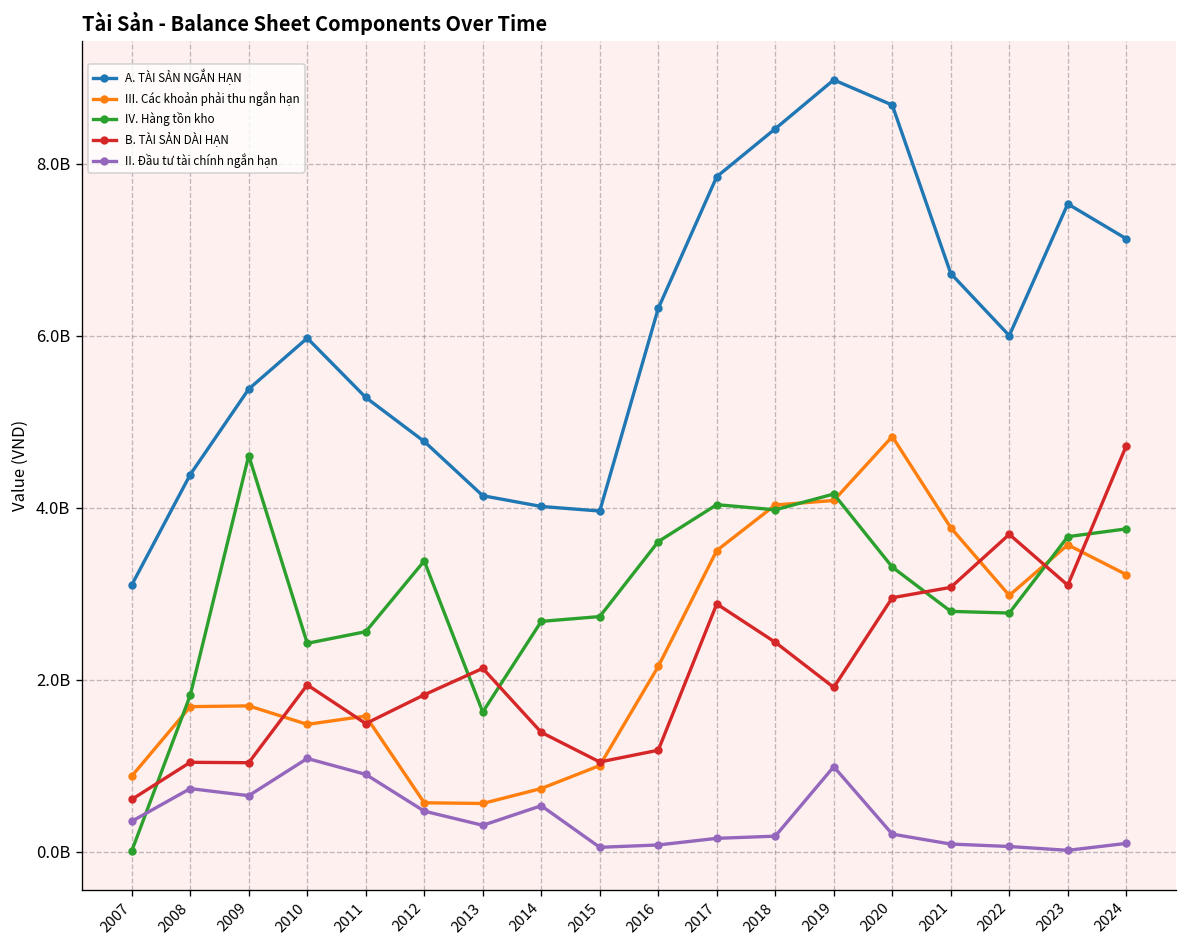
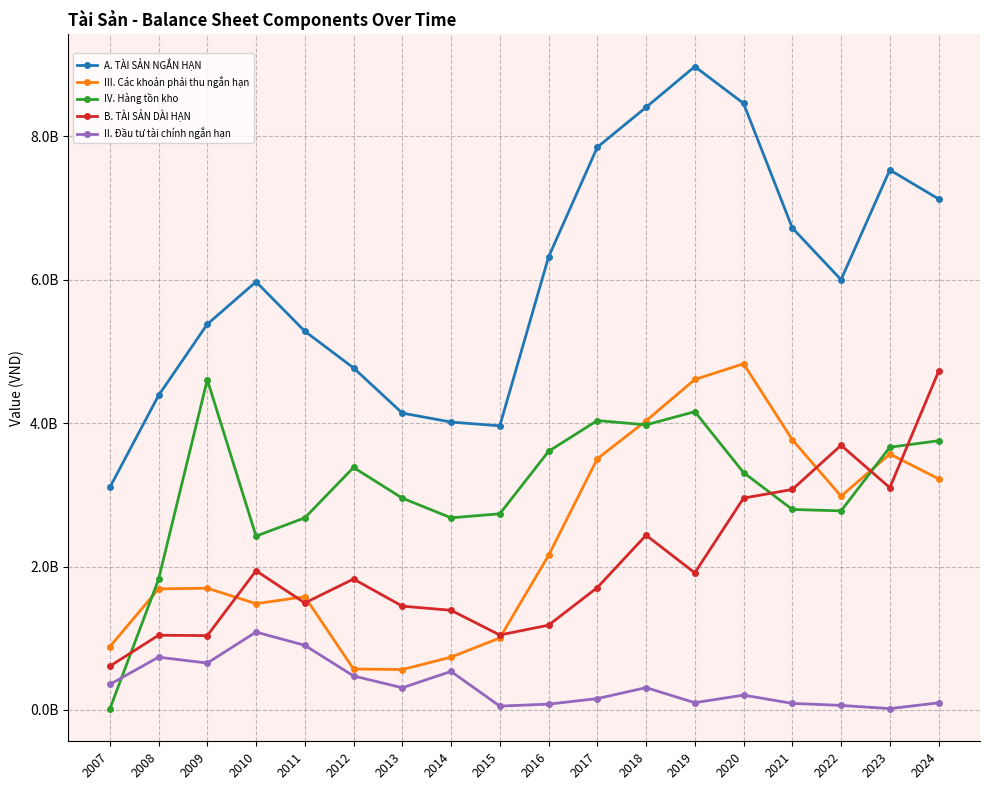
  {
    "A. TÀI SẢN NGẮN HẠN": {
      "2007": 3100000000,
      "2008": 4400000000,
      "2009": 5400000000,
      "2010": 6000000000,
      "2011": 5300000000,
      "2012": 4800000000,
      "2013": 4100000000,
      "2014": 4000000000,
      "2015": 4000000000,
      "2016": 6300000000,
      "2017": 7800000000,
      "2018": 8400000000,
      "2019": 9000000000,
-     "2020": 8700000000,
+     "2020": 8500000000,
      "2021": 6700000000,
      "2022": 6000000000,
      "2023": 7500000000,
      "2024": 7100000000
    },
    "III. Các khoản phải thu ngắn hạn": {
      "2007": 900000000,
      "2008": 1700000000,
      "2009": 1700000000,
      "2010": 1500000000,
      "2011": 1600000000,
      "2012": 600000000,
      "2013": 600000000,
      "2014": 700000000,
      "2015": 1000000000,
      "2016": 2200000000,
      "2017": 3500000000,
      "2018": 4000000000,
-     "2019": 4100000000,
+     "2019": 4600000000,
      "2020": 4800000000,
      "2021": 3800000000,
      "2022": 3000000000,
      "2023": 3600000000,
      "2024": 3200000000
    },
    "IV. Hàng tồn kho": {
      "2007": 0,
      "2008": 1800000000,
      "2009": 4600000000,
      "2010": 2400000000,
-     "2011": 2600000000,
+     "2011": 2700000000,
      "2012": 3400000000,
-     "2013": 1600000000,
+     "2013": 3000000000,
      "2014": 2700000000,
      "2015": 2700000000,
      "2016": 3600000000,
      "2017": 4000000000,
      "2018": 4000000000,
      "2019": 4200000000,
      "2020": 3300000000,
      "2021": 2800000000,
      "2022": 2800000000,
      "2023": 3700000000,
      "2024": 3800000000
    },
    "B. TÀI SẢN DÀI HẠN": {
      "2007": 600000000,
      "2008": 1000000000,
      "2009": 1000000000,
      "2010": 1900000000,
      "2011": 1500000000,
      "2012": 1800000000,
-     "2013": 2100000000,
+     "2013": 1400000000,
      "2014": 1400000000,
      "2015": 1000000000,
      "2016": 1200000000,
-     "2017": 2900000000,
+     "2017": 1700000000,
      "2018": 2400000000,
      "2019": 1900000000,
      "2020": 3000000000,
      "2021": 3100000000,
      "2022": 3700000000,
      "2023": 3100000000,
      "2024": 4700000000
    },
    "II. Đầu tư tài chính ngắn hạn": {
      "2007": 400000000,
      "2008": 700000000,
      "2009": 700000000,
      "2010": 1100000000,
      "2011": 900000000,
      "2012": 500000000,
      "2013": 300000000,
      "2014": 500000000,
      "2015": 100000000,
      "2016": 100000000,
      "2017": 200000000,
-     "2018": 200000000,
-     "2019": 1000000000,
+     "2018": 300000000,
+     "2019": 100000000,
      "2020": 200000000,
      "2021": 100000000,
      "2022": 100000000,
      "2023": 0,
      "2024": 100000000
    }
  }
